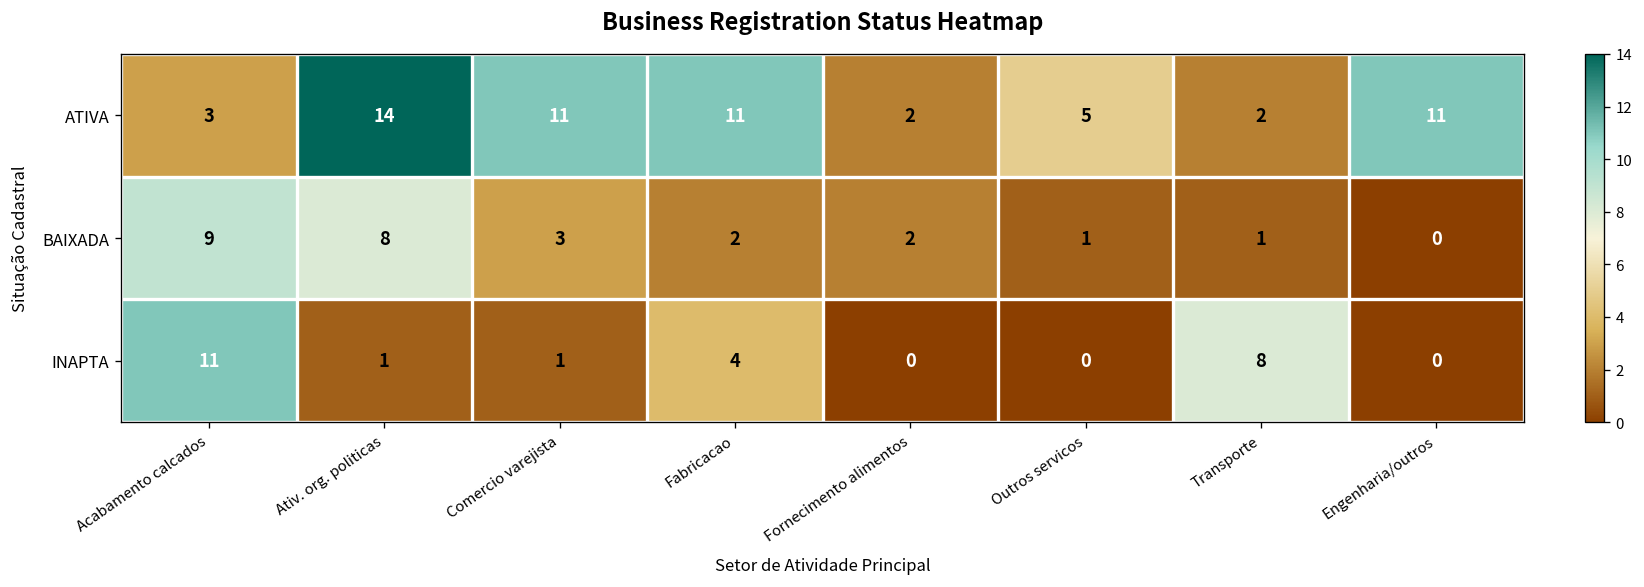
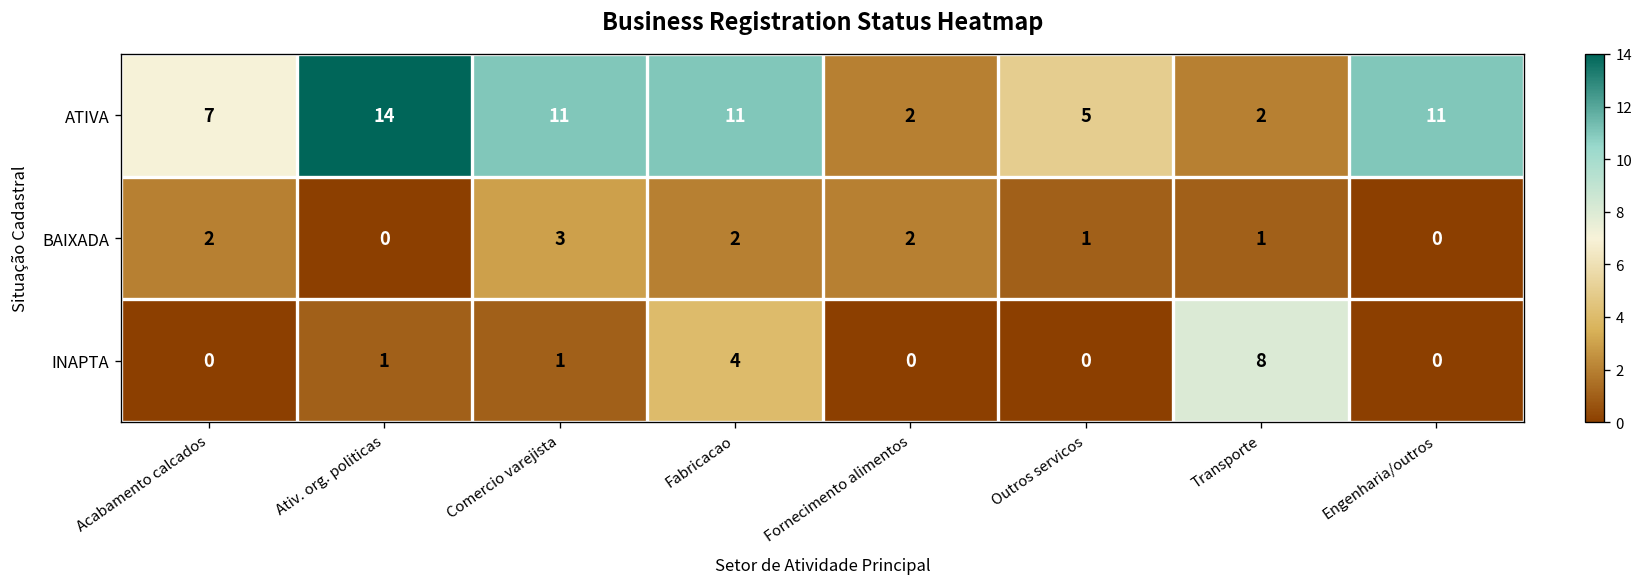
  {
    "ATIVA": {
-     "Acabamento calcados": 3,
+     "Acabamento calcados": 7,
      "Ativ. org. politicas": 14,
      "Comercio varejista": 11,
      "Fabricacao": 11,
      "Fornecimento alimentos": 2,
      "Outros servicos": 5,
      "Transporte": 2,
      "Engenharia/outros": 11
    },
    "BAIXADA": {
-     "Acabamento calcados": 9,
-     "Ativ. org. politicas": 8,
+     "Acabamento calcados": 2,
+     "Ativ. org. politicas": 0,
      "Comercio varejista": 3,
      "Fabricacao": 2,
      "Fornecimento alimentos": 2,
      "Outros servicos": 1,
      "Transporte": 1,
      "Engenharia/outros": 0
    },
    "INAPTA": {
-     "Acabamento calcados": 11,
+     "Acabamento calcados": 0,
      "Ativ. org. politicas": 1,
      "Comercio varejista": 1,
      "Fabricacao": 4,
      "Fornecimento alimentos": 0,
      "Outros servicos": 0,
      "Transporte": 8,
      "Engenharia/outros": 0
    }
  }
